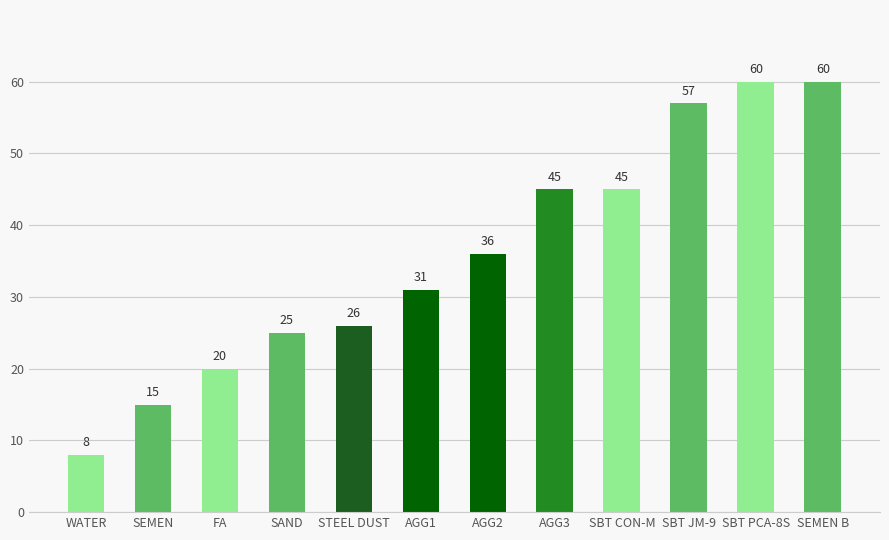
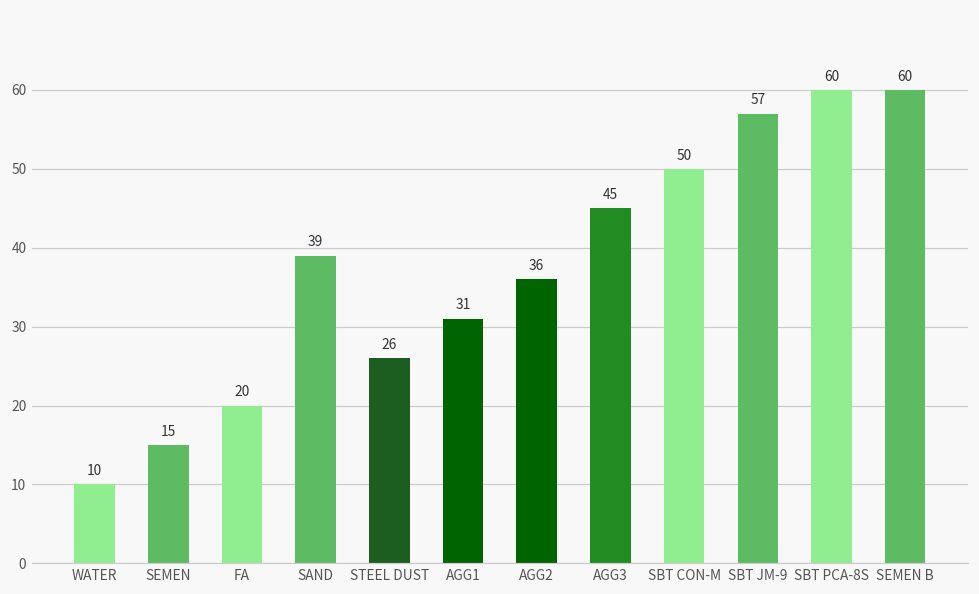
  {
-   "WATER": 8,
+   "WATER": 10,
    "SEMEN": 15,
    "FA": 20,
-   "SAND": 25,
+   "SAND": 39,
    "STEEL DUST": 26,
    "AGG1": 31,
    "AGG2": 36,
    "AGG3": 45,
-   "SBT CON-M": 45,
+   "SBT CON-M": 50,
    "SBT JM-9": 57,
    "SBT PCA-8S": 60,
    "SEMEN B": 60
  }
